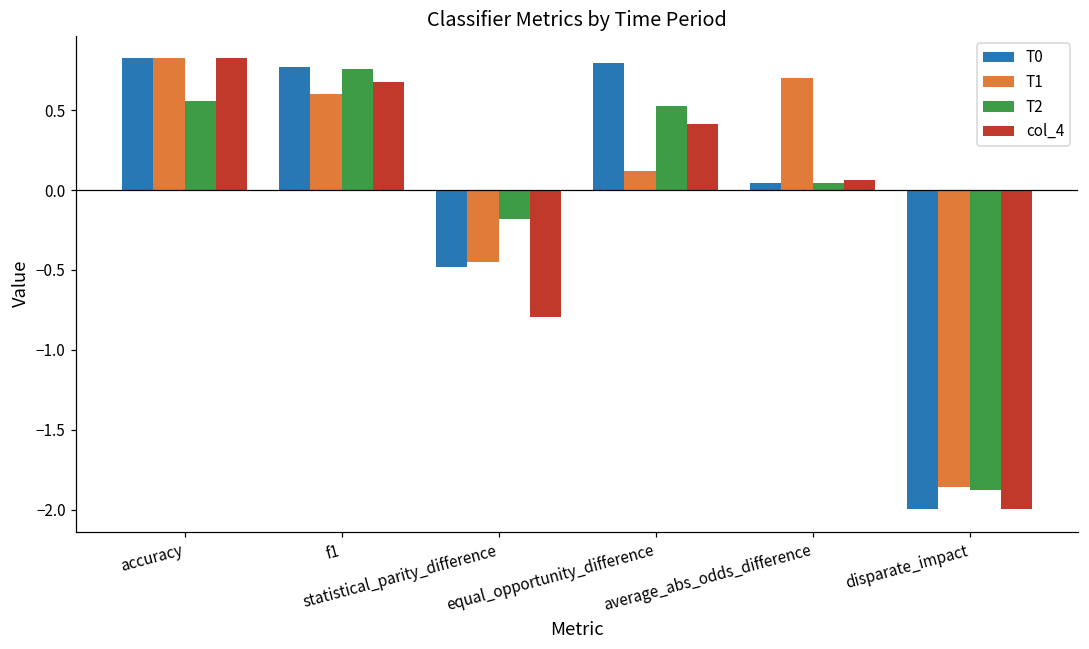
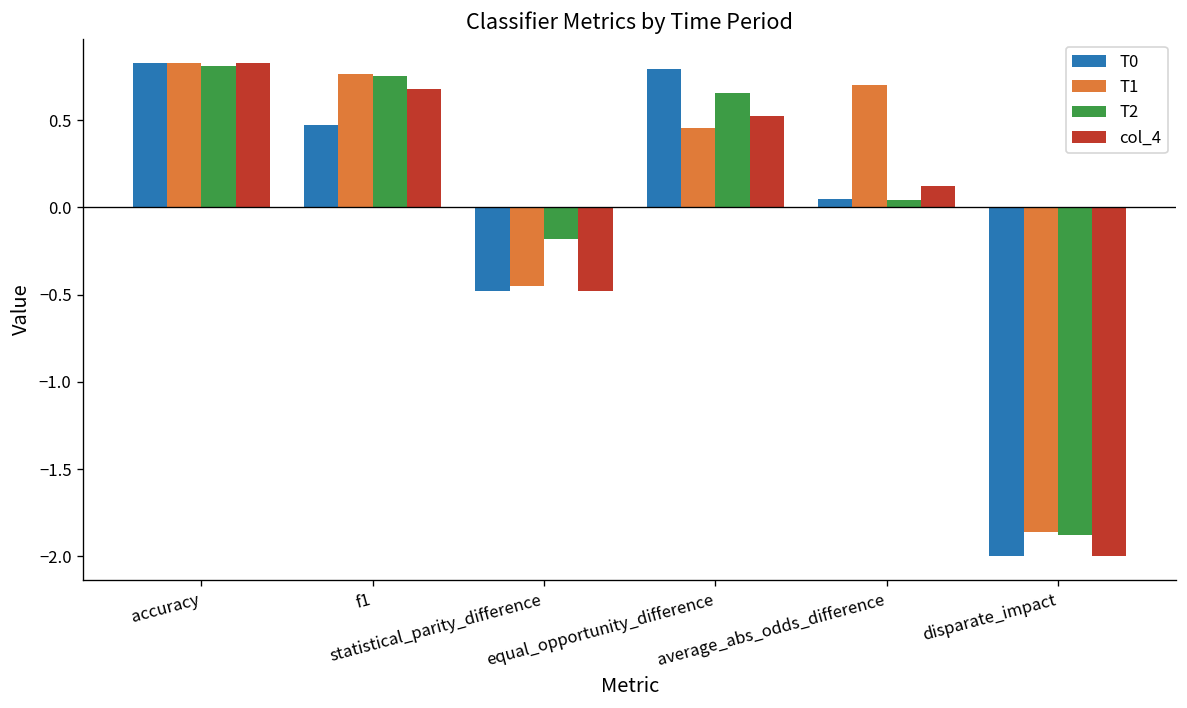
  {
    "T0": {
      "accuracy": 0.82,
-     "f1": 0.77,
+     "f1": 0.47,
      "statistical_parity_difference": -0.48,
      "equal_opportunity_difference": 0.79,
      "average_abs_odds_difference": 0.05,
      "disparate_impact": -2.00
    },
    "T1": {
      "accuracy": 0.82,
-     "f1": 0.60,
+     "f1": 0.77,
      "statistical_parity_difference": -0.45,
-     "equal_opportunity_difference": 0.12,
+     "equal_opportunity_difference": 0.46,
      "average_abs_odds_difference": 0.70,
      "disparate_impact": -1.86
    },
    "T2": {
-     "accuracy": 0.55,
+     "accuracy": 0.81,
      "f1": 0.75,
      "statistical_parity_difference": -0.18,
-     "equal_opportunity_difference": 0.53,
+     "equal_opportunity_difference": 0.65,
      "average_abs_odds_difference": 0.04,
      "disparate_impact": -1.88
    },
    "col_4": {
      "accuracy": 0.82,
      "f1": 0.68,
-     "statistical_parity_difference": -0.79,
-     "equal_opportunity_difference": 0.42,
-     "average_abs_odds_difference": 0.06,
+     "statistical_parity_difference": -0.48,
+     "equal_opportunity_difference": 0.52,
+     "average_abs_odds_difference": 0.12,
      "disparate_impact": -2.00
    }
  }
